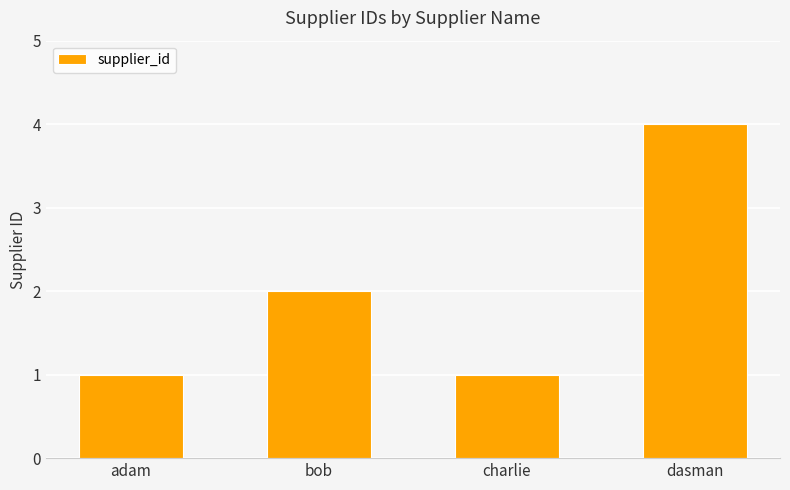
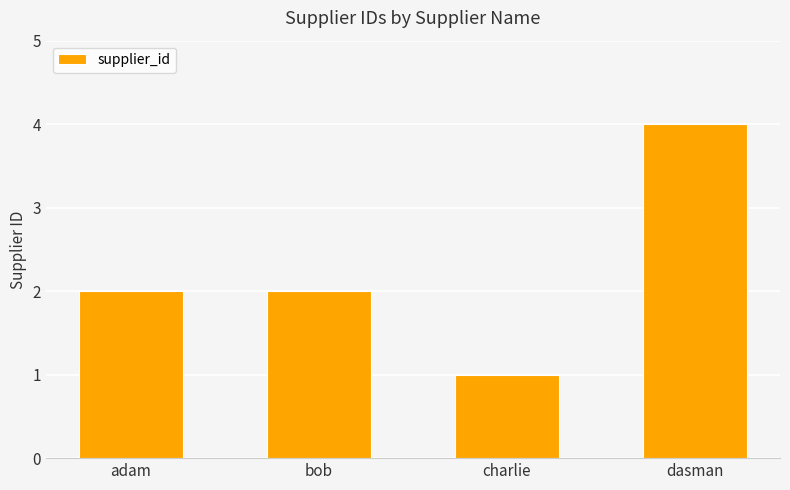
  {
-   "adam": 1,
+   "adam": 2,
    "bob": 2,
    "charlie": 1,
    "dasman": 4
  }
